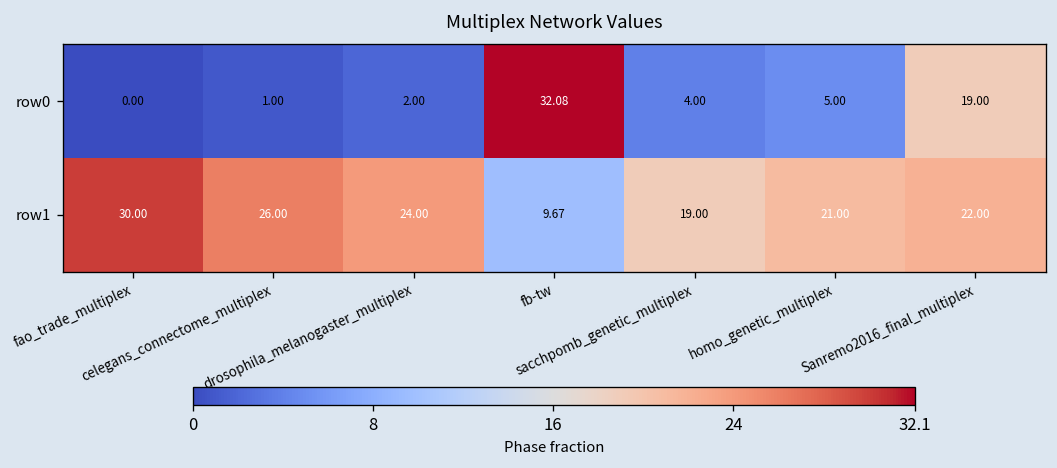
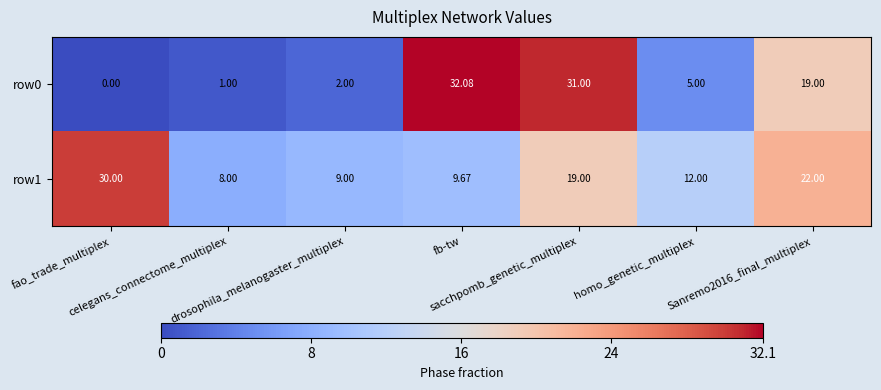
  {
    "row0": {
      "fao_trade_multiplex": 0.00,
      "celegans_connectome_multiplex": 1.00,
      "drosophila_melanogaster_multiplex": 2.00,
      "fb-tw": 32.08,
-     "sacchpomb_genetic_multiplex": 4.00,
+     "sacchpomb_genetic_multiplex": 31.00,
      "homo_genetic_multiplex": 5.00,
      "Sanremo2016_final_multiplex": 19.00
    },
    "row1": {
      "fao_trade_multiplex": 30.00,
-     "celegans_connectome_multiplex": 26.00,
-     "drosophila_melanogaster_multiplex": 24.00,
+     "celegans_connectome_multiplex": 8.00,
+     "drosophila_melanogaster_multiplex": 9.00,
      "fb-tw": 9.67,
      "sacchpomb_genetic_multiplex": 19.00,
-     "homo_genetic_multiplex": 21.00,
+     "homo_genetic_multiplex": 12.00,
      "Sanremo2016_final_multiplex": 22.00
    }
  }
